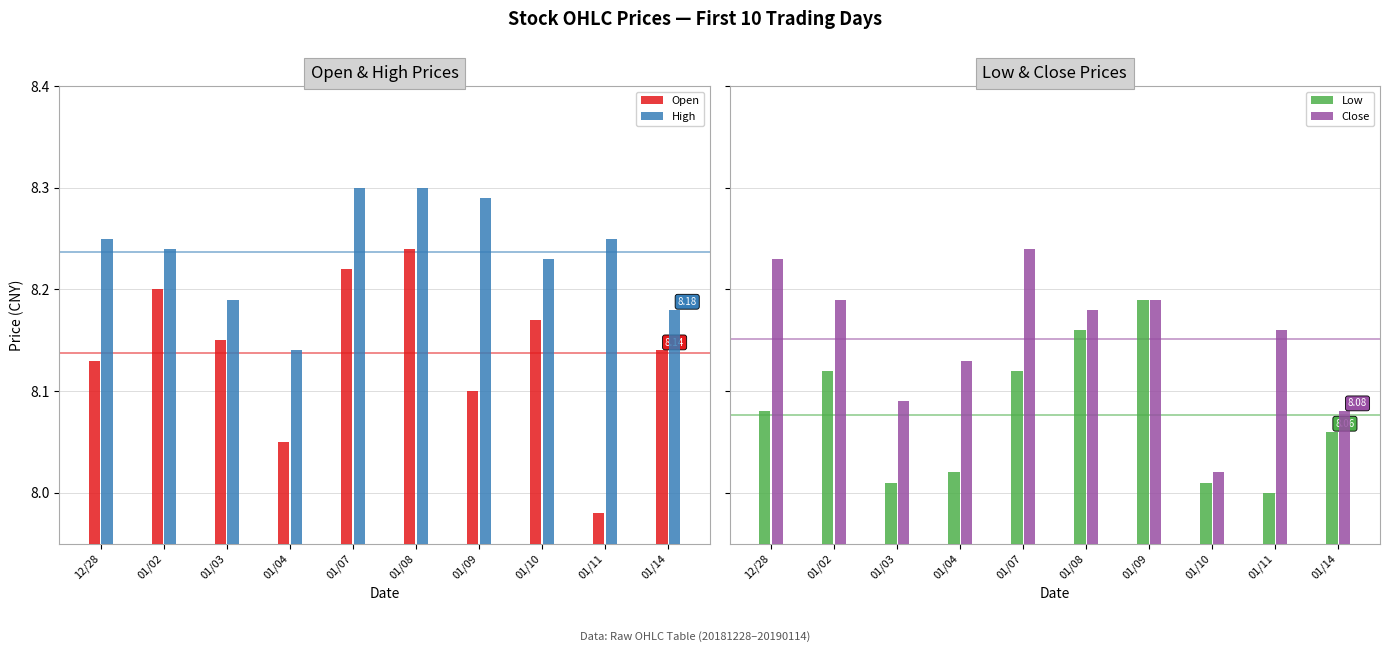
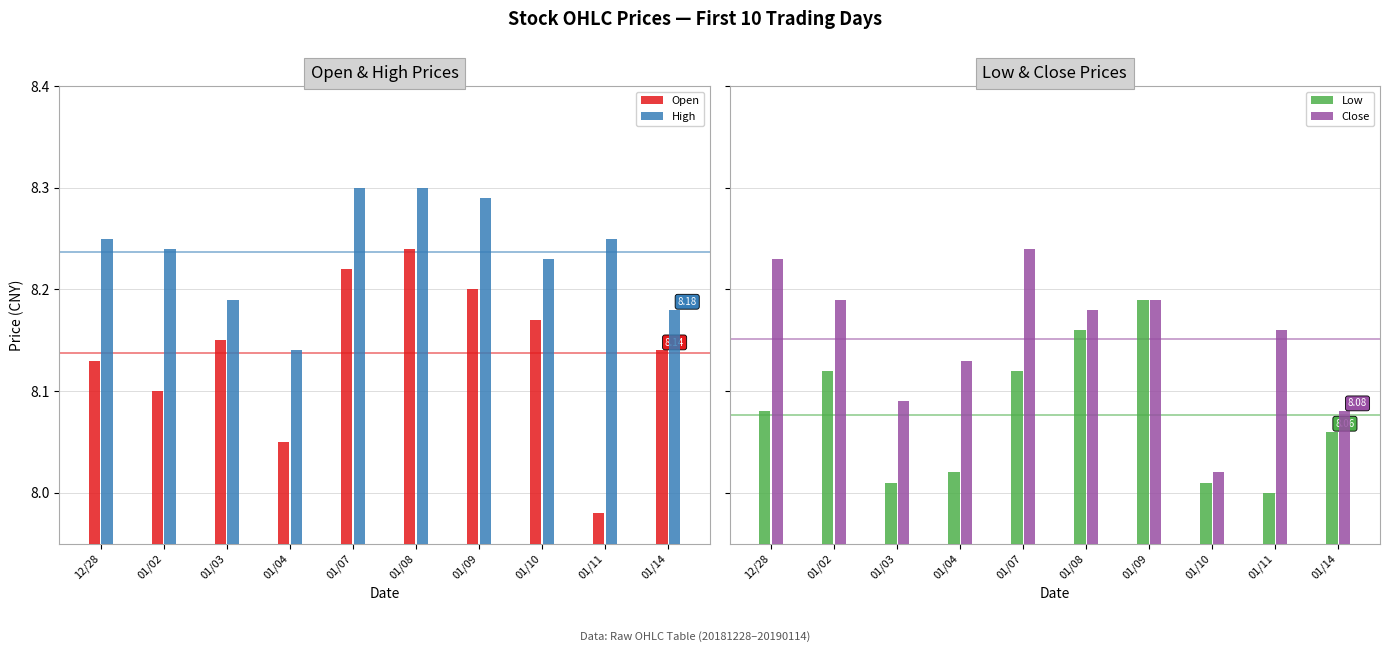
  {
    "Open & High Prices": {
      "Open": {
        "12/28": 8.130,
-       "01/02": 8.2,
+       "01/02": 8.1,
        "01/03": 8.150,
        "01/04": 8.050,
        "01/07": 8.220,
        "01/08": 8.240,
-       "01/09": 8.1,
+       "01/09": 8.2,
        "01/10": 8.170,
        "01/11": 7.980
      },
      "High": {
        "12/28": 8.250,
        "01/02": 8.240,
        "01/03": 8.190,
        "01/04": 8.140,
        "01/07": 8.3,
        "01/08": 8.3,
        "01/09": 8.290,
        "01/10": 8.230,
        "01/11": 8.250
      }
    }
  }
